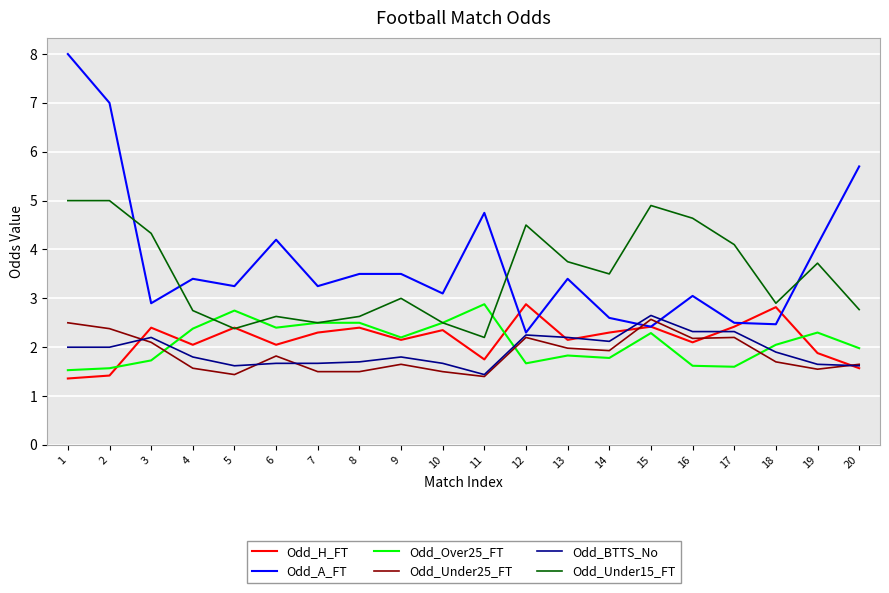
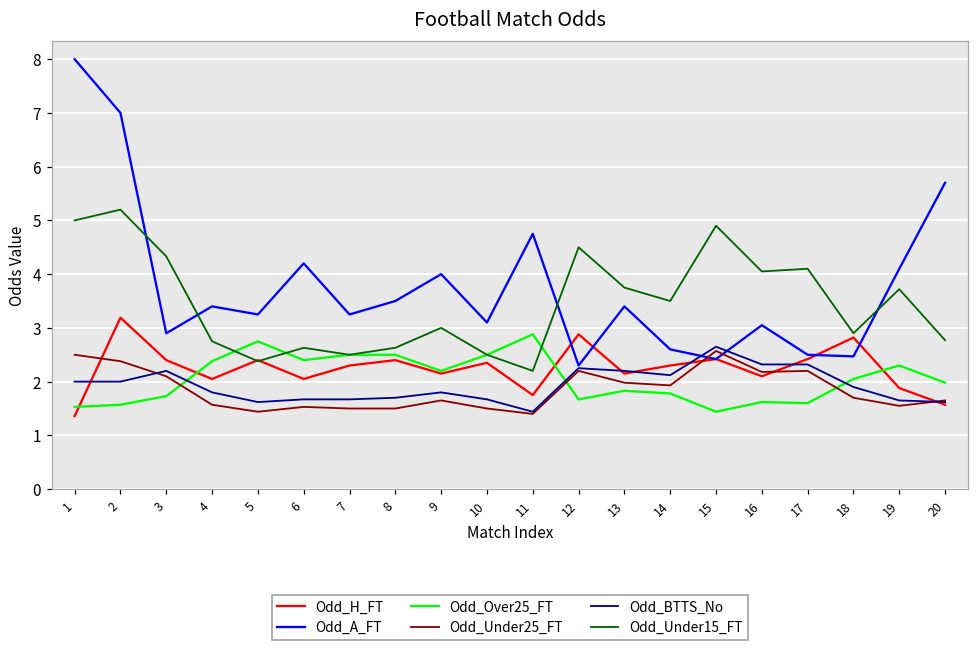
  {
    "Odd_H_FT": {
      "1": 1.4,
-     "2": 1.4,
+     "2": 3.2,
      "3": 2.4,
      "4": 2.1,
      "6": 2.1,
      "7": 2.3,
      "8": 2.4,
      "10": 2.4,
      "11": 1.8,
      "12": 2.9,
      "14": 2.3,
      "16": 2.1,
      "17": 2.4,
      "18": 2.8,
      "19": 1.9
    },
    "Odd_A_FT": {
      "1": 8.0,
      "2": 7.0,
      "3": 2.9,
      "4": 3.4,
      "5": 3.3,
      "6": 4.2,
      "7": 3.3,
      "8": 3.5,
-     "9": 3.5,
+     "9": 4.0,
      "10": 3.1,
      "11": 4.8,
      "13": 3.4,
      "14": 2.6,
      "16": 3.1,
      "17": 2.5,
      "18": 2.5,
      "19": 4.1,
      "20": 5.7
    },
    "Odd_Over25_FT": {
      "1": 1.5,
      "2": 1.6,
      "3": 1.7,
      "4": 2.4,
      "5": 2.8,
      "6": 2.4,
      "8": 2.5,
      "11": 2.9,
      "12": 1.7,
      "13": 1.8,
      "14": 1.8,
-     "15": 2.3,
+     "15": 1.4,
      "16": 1.6,
      "17": 1.6,
      "18": 2.1,
      "19": 2.3,
      "20": 2.0
    },
    "Odd_Under25_FT": {
      "1": 2.5,
      "2": 2.4,
      "3": 2.1,
      "4": 1.6,
      "5": 1.4,
-     "6": 1.8,
+     "6": 1.5,
      "7": 1.5,
      "8": 1.5,
      "9": 1.7,
      "10": 1.5,
      "13": 2.0,
      "14": 1.9,
      "15": 2.6,
      "16": 2.2,
      "17": 2.2,
      "18": 1.7,
      "19": 1.6
    },
    "Odd_BTTS_No": {
      "1": 2.0,
      "2": 2.0,
      "3": 2.2,
      "4": 1.8,
      "5": 1.6,
      "6": 1.7,
      "7": 1.7,
      "8": 1.7,
      "9": 1.8,
      "10": 1.7,
      "14": 2.1,
      "15": 2.7,
      "16": 2.3,
      "17": 2.3,
      "18": 1.9,
      "19": 1.7
    },
    "Odd_Under15_FT": {
      "1": 5.0,
-     "2": 5.0,
+     "2": 5.2,
      "3": 4.3,
      "4": 2.8,
      "6": 2.6,
      "8": 2.6,
      "9": 3.0,
      "11": 2.2,
      "12": 4.5,
      "13": 3.8,
      "14": 3.5,
      "15": 4.9,
-     "16": 4.6,
+     "16": 4.1,
      "17": 4.1,
      "18": 2.9,
      "19": 3.7,
      "20": 2.8
    }
  }
